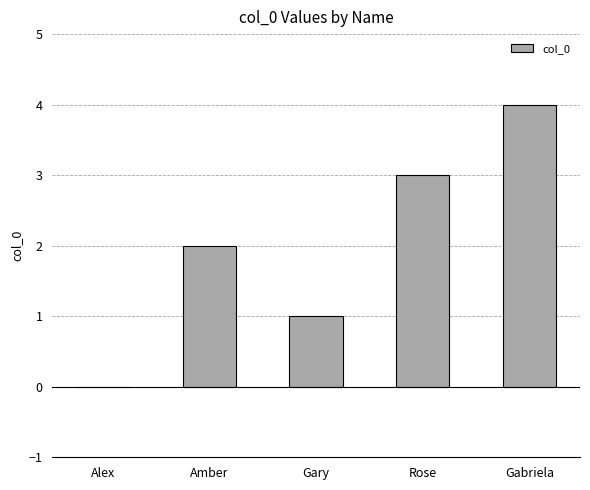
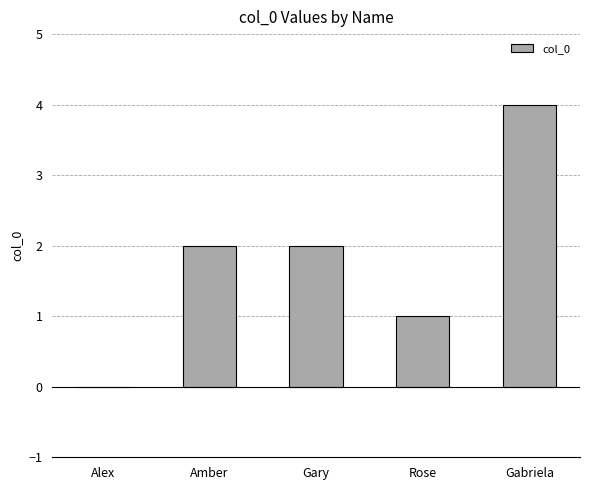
  {
    "Alex": 0,
    "Amber": 2,
-   "Gary": 1,
-   "Rose": 3,
+   "Gary": 2,
+   "Rose": 1,
    "Gabriela": 4
  }
